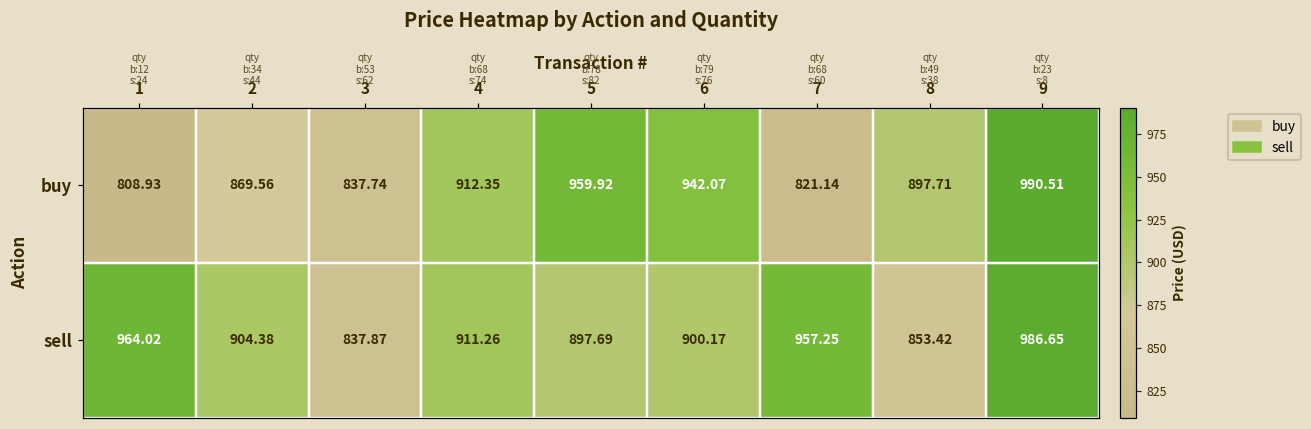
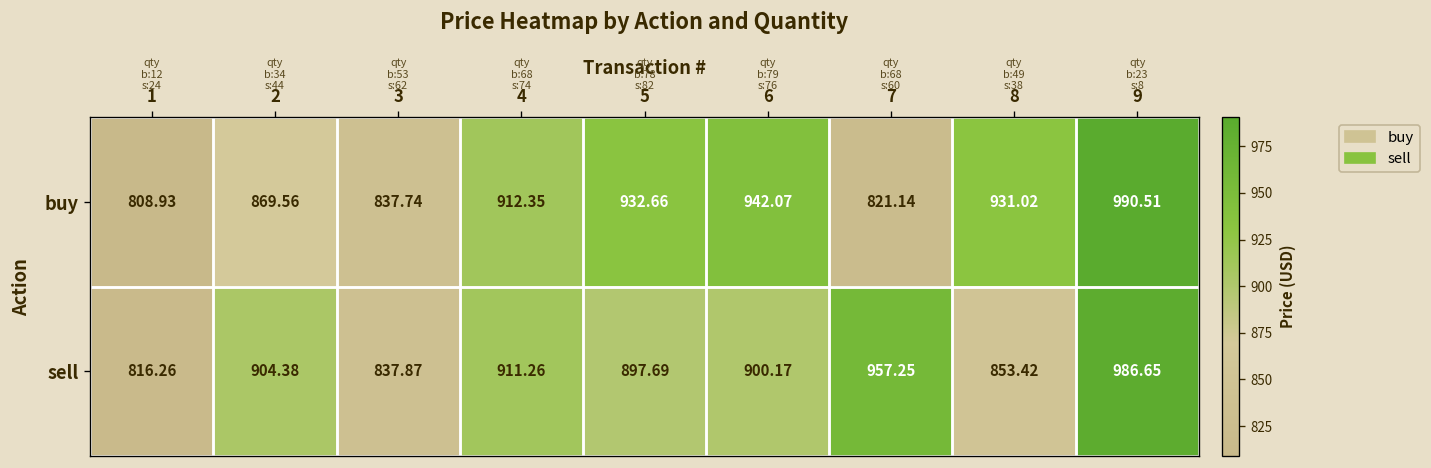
  {
    "buy": {
      "1": 808.93,
      "2": 869.56,
      "3": 837.74,
      "4": 912.35,
-     "5": 959.92,
+     "5": 932.66,
      "6": 942.07,
      "7": 821.14,
-     "8": 897.71,
+     "8": 931.02,
      "9": 990.51
    },
    "sell": {
-     "1": 964.02,
+     "1": 816.26,
      "2": 904.38,
      "3": 837.87,
      "4": 911.26,
      "5": 897.69,
      "6": 900.17,
      "7": 957.25,
      "8": 853.42,
      "9": 986.65
    }
  }
